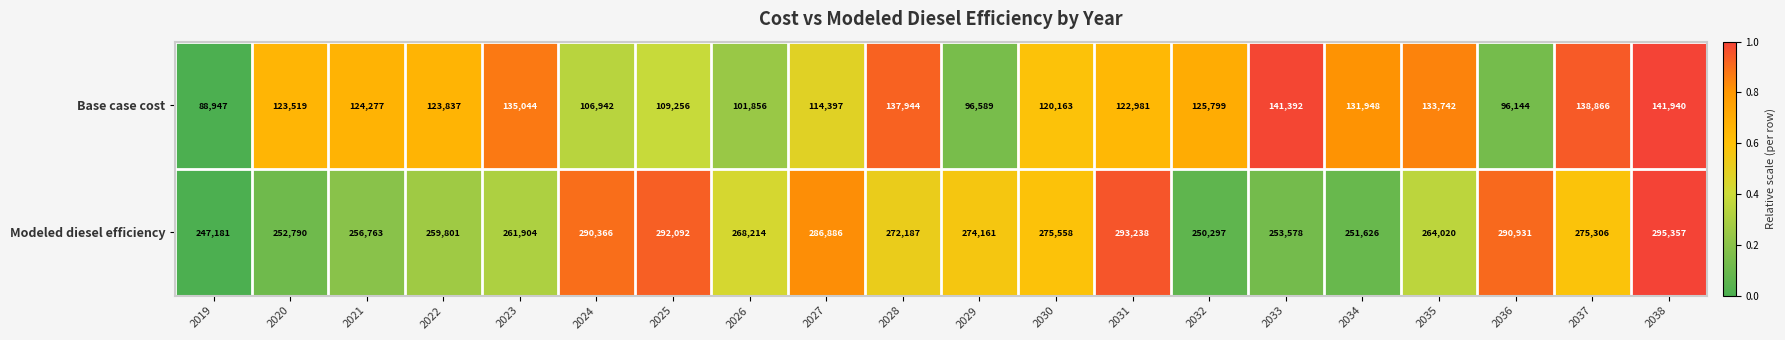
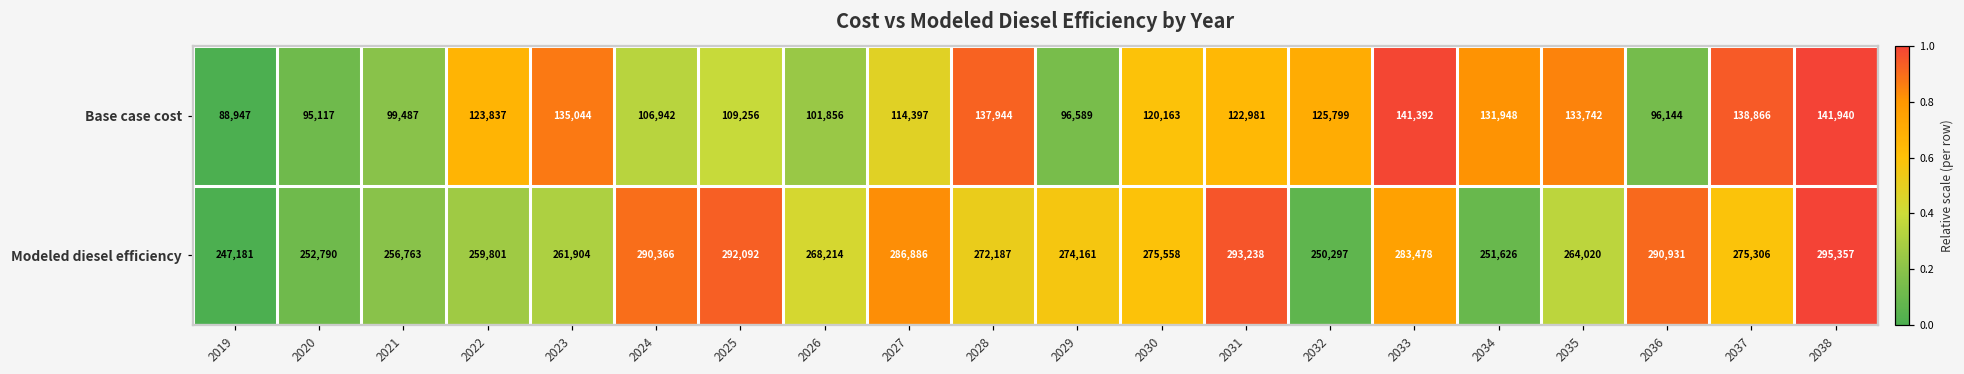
  {
    "Base case cost": {
      "2019": "88,947",
-     "2020": "123,519",
-     "2021": "124,277",
+     "2020": "95,117",
+     "2021": "99,487",
      "2022": "123,837",
      "2023": "135,044",
      "2024": "106,942",
      "2025": "109,256",
      "2026": "101,856",
      "2027": "114,397",
      "2028": "137,944",
      "2029": "96,589",
      "2030": "120,163",
      "2031": "122,981",
      "2032": "125,799",
      "2033": "141,392",
      "2034": "131,948",
      "2035": "133,742",
      "2036": "96,144",
      "2037": "138,866",
      "2038": "141,940"
    },
    "Modeled diesel efficiency": {
      "2019": "247,181",
      "2020": "252,790",
      "2021": "256,763",
      "2022": "259,801",
      "2023": "261,904",
      "2024": "290,366",
      "2025": "292,092",
      "2026": "268,214",
      "2027": "286,886",
      "2028": "272,187",
      "2029": "274,161",
      "2030": "275,558",
      "2031": "293,238",
      "2032": "250,297",
-     "2033": "253,578",
+     "2033": "283,478",
      "2034": "251,626",
      "2035": "264,020",
      "2036": "290,931",
      "2037": "275,306",
      "2038": "295,357"
    }
  }
